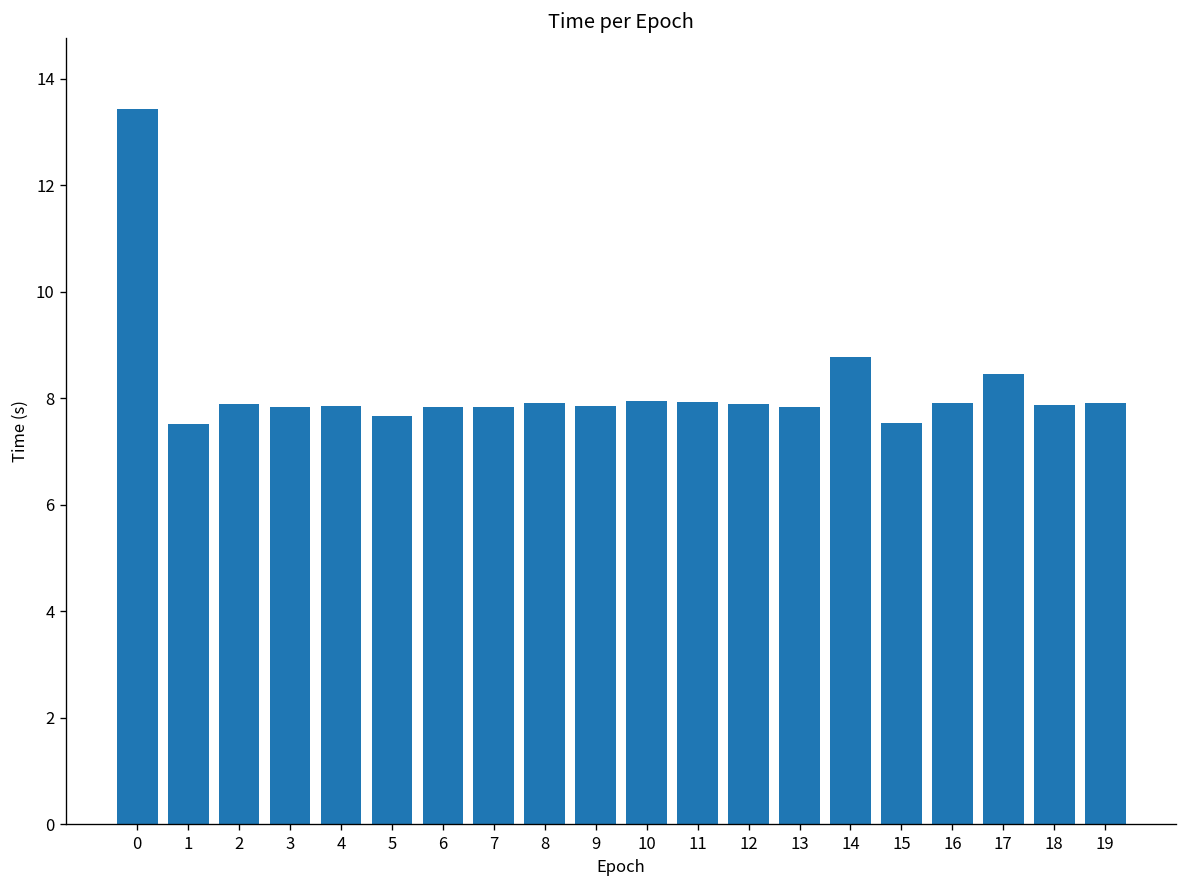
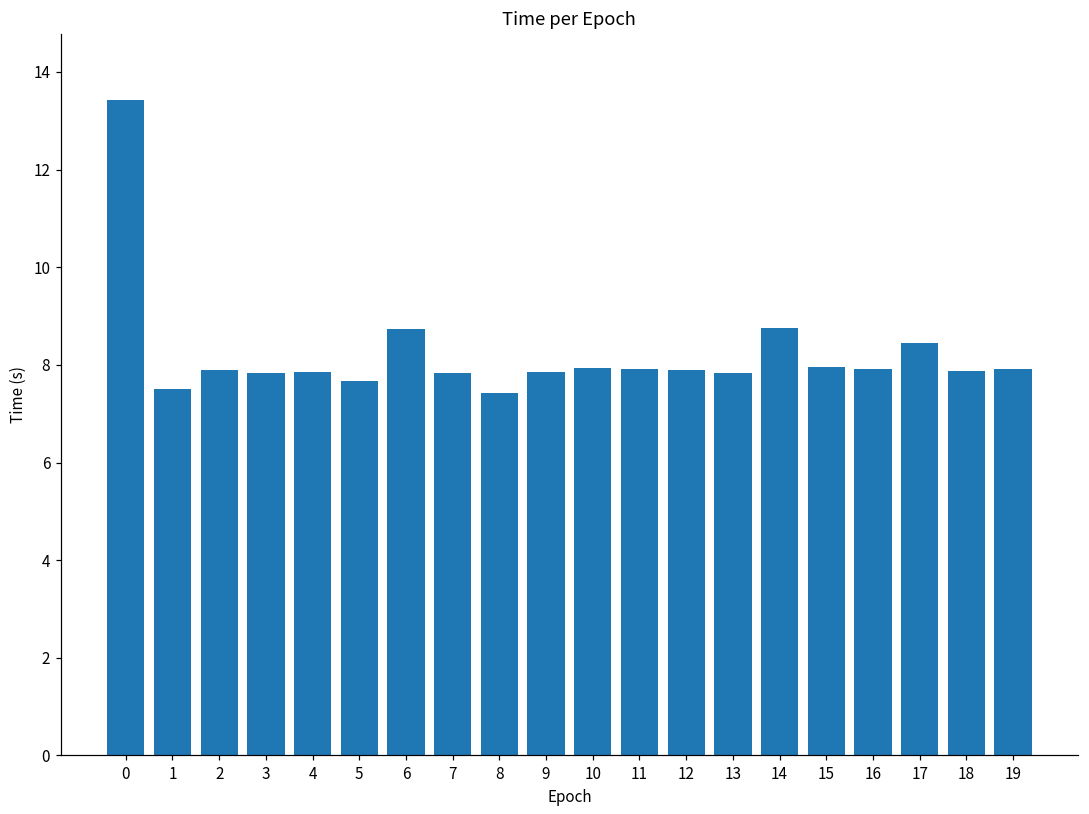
  {
    "0": 13.4,
    "1": 7.5,
    "2": 7.9,
    "3": 7.8,
    "4": 7.9,
    "5": 7.7,
-   "6": 7.8,
+   "6": 8.7,
    "7": 7.8,
-   "8": 7.9,
+   "8": 7.4,
    "9": 7.8,
    "10": 7.9,
    "11": 7.9,
    "12": 7.9,
    "13": 7.8,
    "14": 8.8,
-   "15": 7.5,
+   "15": 8.0,
    "16": 7.9,
    "17": 8.4,
    "18": 7.9,
    "19": 7.9
  }
